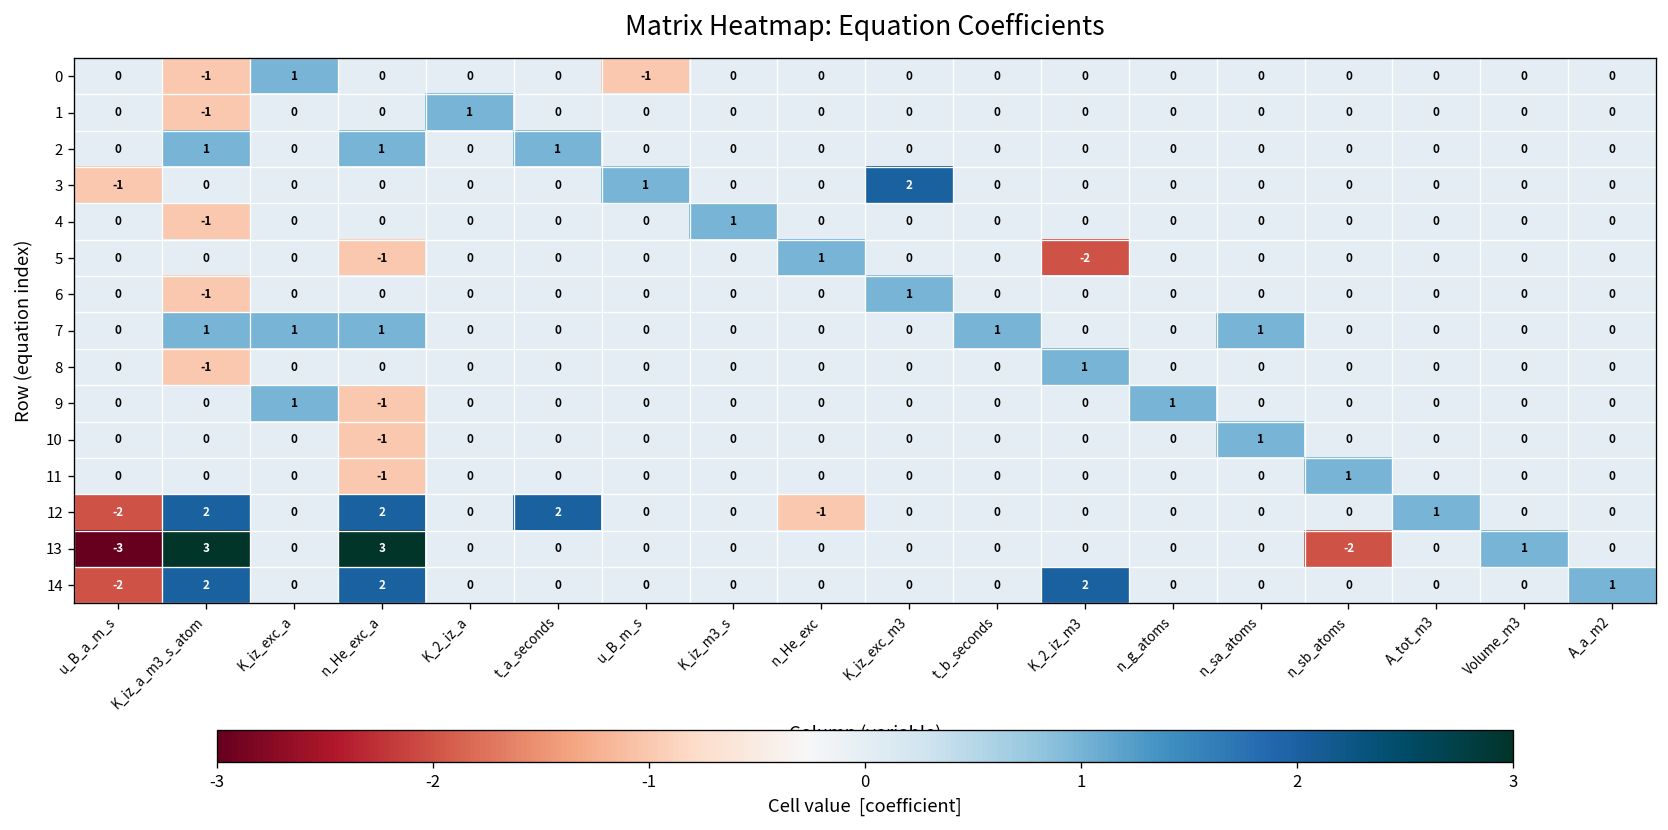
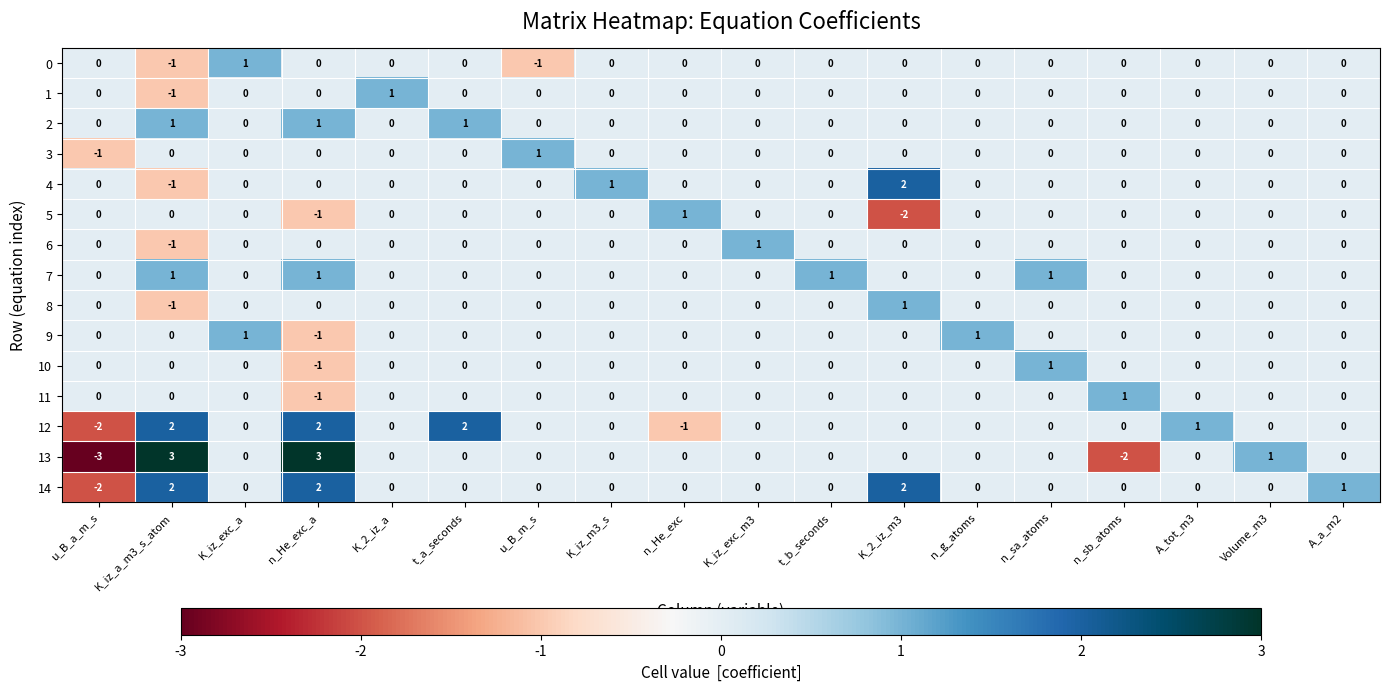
  {
    "3": {
      "u_B_a_m_s": -1,
      "K_iz_a_m3_s_atom": 0,
      "K_iz_exc_a": 0,
      "n_He_exc_a": 0,
      "K_2_iz_a": 0,
      "t_a_seconds": 0,
      "u_B_m_s": 1,
      "K_iz_m3_s": 0,
      "n_He_exc": 0,
-     "K_iz_exc_m3": 2,
+     "K_iz_exc_m3": 0,
      "t_b_seconds": 0,
      "K_2_iz_m3": 0,
      "n_g_atoms": 0,
      "n_sa_atoms": 0,
      "n_sb_atoms": 0,
      "A_tot_m3": 0,
      "Volume_m3": 0,
      "A_a_m2": 0
    },
    "4": {
      "u_B_a_m_s": 0,
      "K_iz_a_m3_s_atom": -1,
      "K_iz_exc_a": 0,
      "n_He_exc_a": 0,
      "K_2_iz_a": 0,
      "t_a_seconds": 0,
      "u_B_m_s": 0,
      "K_iz_m3_s": 1,
      "n_He_exc": 0,
      "K_iz_exc_m3": 0,
      "t_b_seconds": 0,
-     "K_2_iz_m3": 0,
+     "K_2_iz_m3": 2,
      "n_g_atoms": 0,
      "n_sa_atoms": 0,
      "n_sb_atoms": 0,
      "A_tot_m3": 0,
      "Volume_m3": 0,
      "A_a_m2": 0
    },
    "7": {
      "u_B_a_m_s": 0,
      "K_iz_a_m3_s_atom": 1,
-     "K_iz_exc_a": 1,
+     "K_iz_exc_a": 0,
      "n_He_exc_a": 1,
      "K_2_iz_a": 0,
      "t_a_seconds": 0,
      "u_B_m_s": 0,
      "K_iz_m3_s": 0,
      "n_He_exc": 0,
      "K_iz_exc_m3": 0,
      "t_b_seconds": 1,
      "K_2_iz_m3": 0,
      "n_g_atoms": 0,
      "n_sa_atoms": 1,
      "n_sb_atoms": 0,
      "A_tot_m3": 0,
      "Volume_m3": 0,
      "A_a_m2": 0
    }
  }
